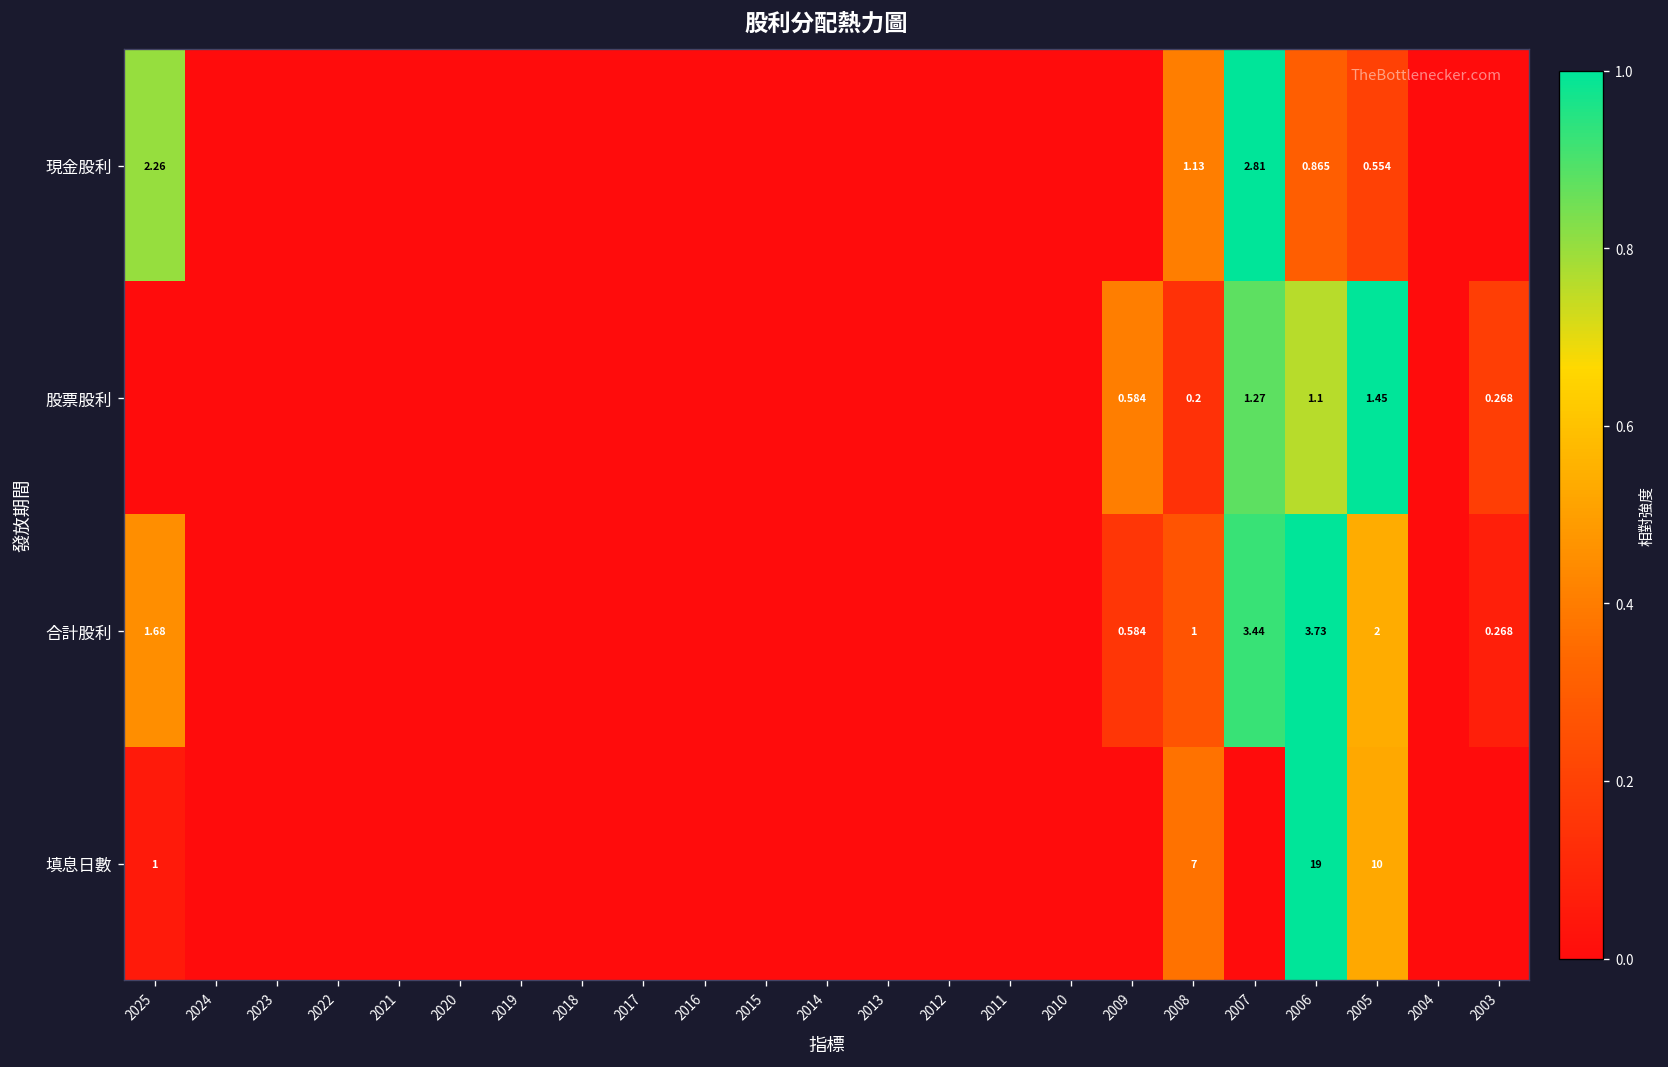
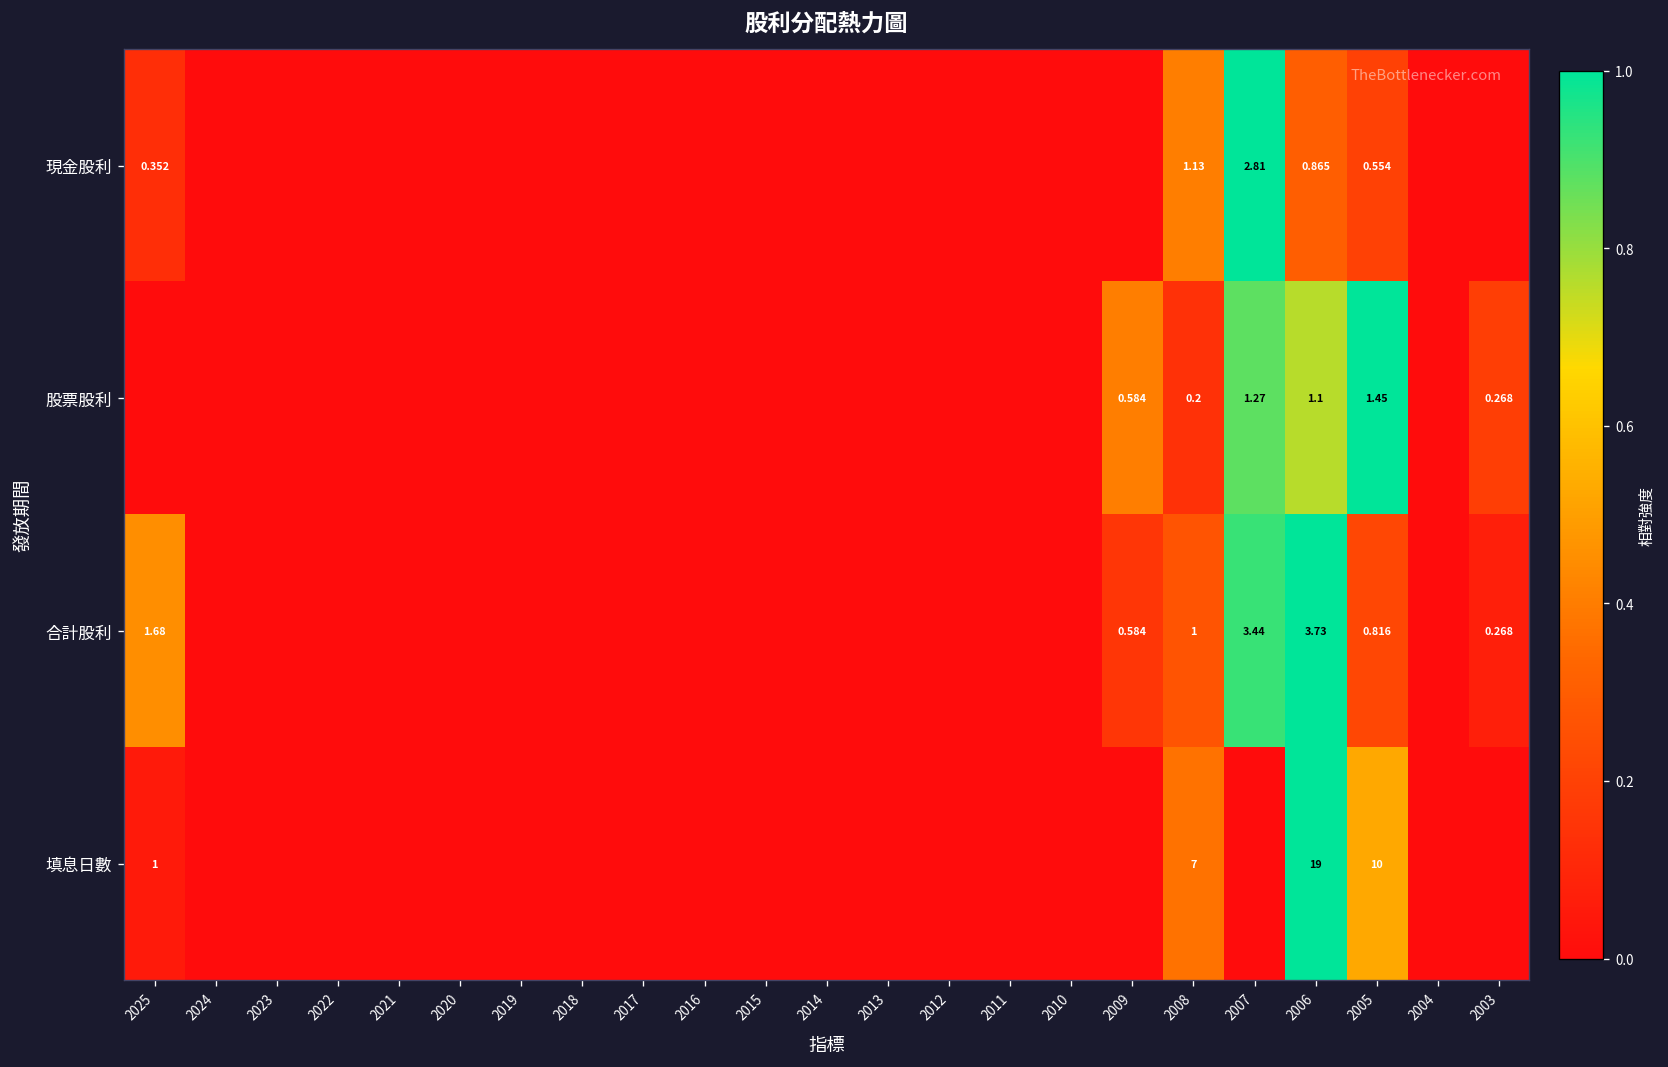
  {
    "現金股利": {
-     "2025": 2.26,
+     "2025": 0.352,
      "2008": 1.13,
      "2007": 2.81,
      "2006": 0.865,
      "2005": 0.554
    },
    "股票股利": {
      "2009": 0.584,
      "2008": 0.2,
      "2007": 1.27,
      "2006": 1.1,
      "2005": 1.45,
      "2003": 0.268
    },
    "合計股利": {
      "2025": 1.68,
      "2009": 0.584,
      "2008": 1,
      "2007": 3.44,
      "2006": 3.73,
-     "2005": 2,
+     "2005": 0.816,
      "2003": 0.268
    },
    "填息日數": {
      "2025": 1,
      "2008": 7,
      "2006": 19,
      "2005": 10
    }
  }
